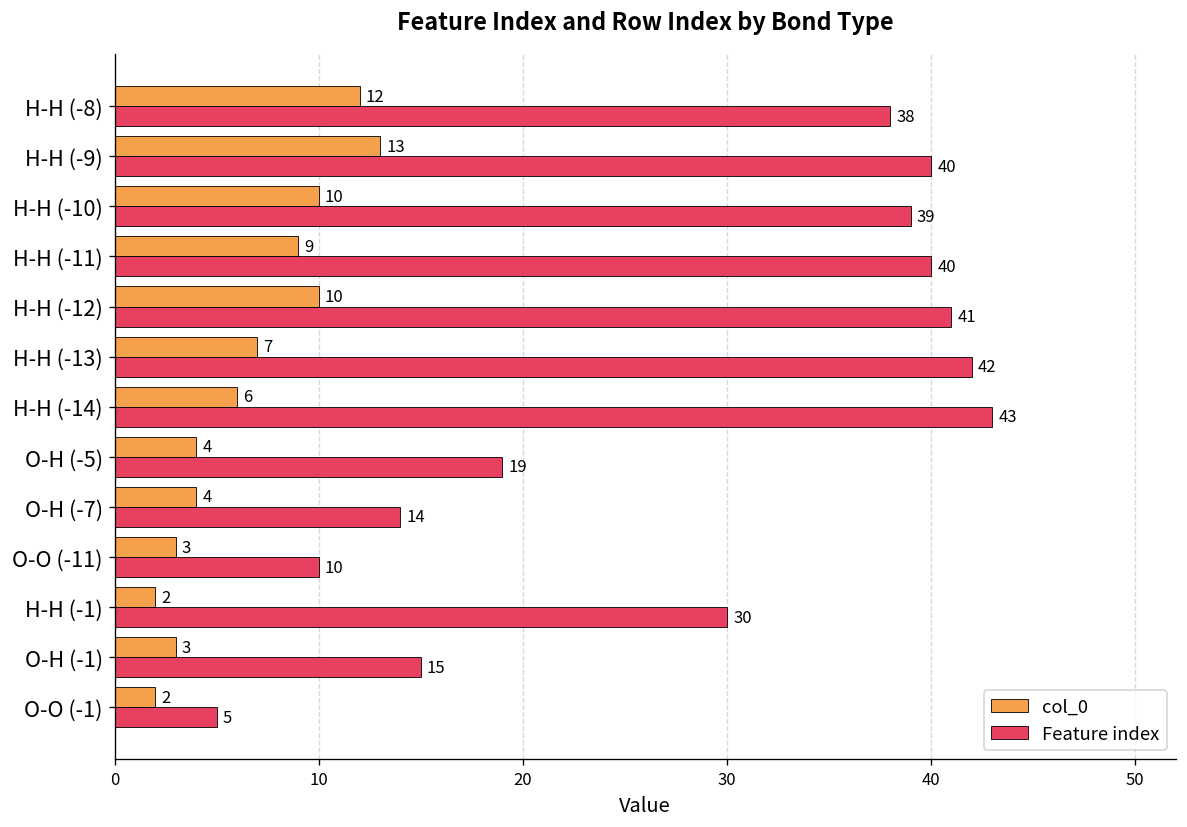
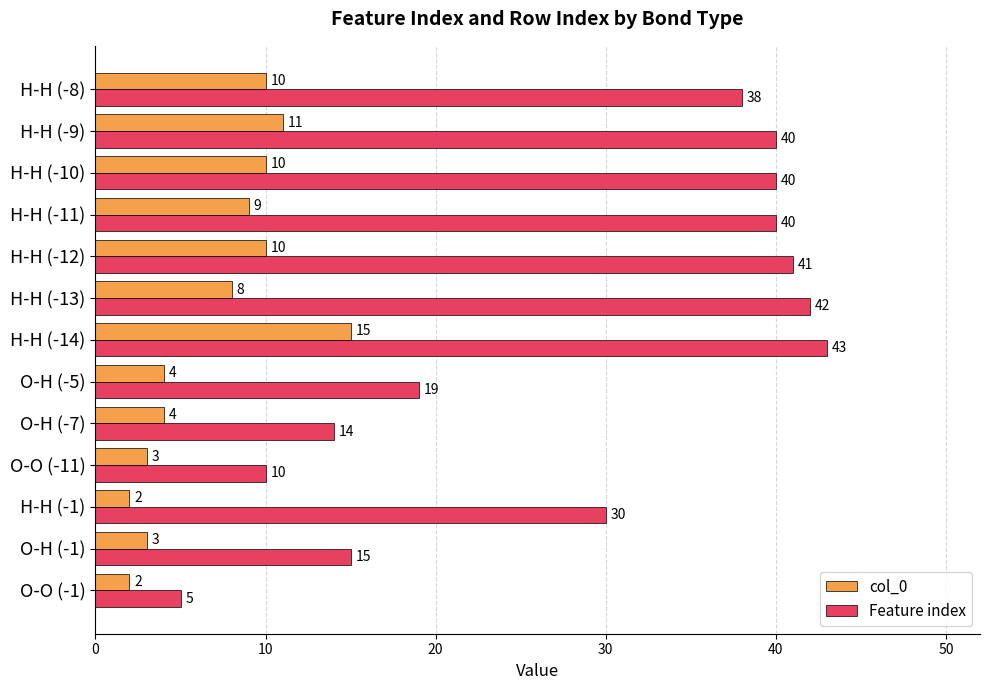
  {
    "col_0": {
-     "H-H (-8)": 12,
-     "H-H (-9)": 13,
+     "H-H (-8)": 10,
+     "H-H (-9)": 11,
      "H-H (-10)": 10,
      "H-H (-11)": 9,
      "H-H (-12)": 10,
-     "H-H (-13)": 7,
-     "H-H (-14)": 6,
+     "H-H (-13)": 8,
+     "H-H (-14)": 15,
      "O-H (-5)": 4,
      "O-H (-7)": 4,
      "O-O (-11)": 3,
      "H-H (-1)": 2,
      "O-H (-1)": 3,
      "O-O (-1)": 2
    },
    "Feature index": {
      "H-H (-8)": 38,
      "H-H (-9)": 40,
-     "H-H (-10)": 39,
+     "H-H (-10)": 40,
      "H-H (-11)": 40,
      "H-H (-12)": 41,
      "H-H (-13)": 42,
      "H-H (-14)": 43,
      "O-H (-5)": 19,
      "O-H (-7)": 14,
      "O-O (-11)": 10,
      "H-H (-1)": 30,
      "O-H (-1)": 15,
      "O-O (-1)": 5
    }
  }
